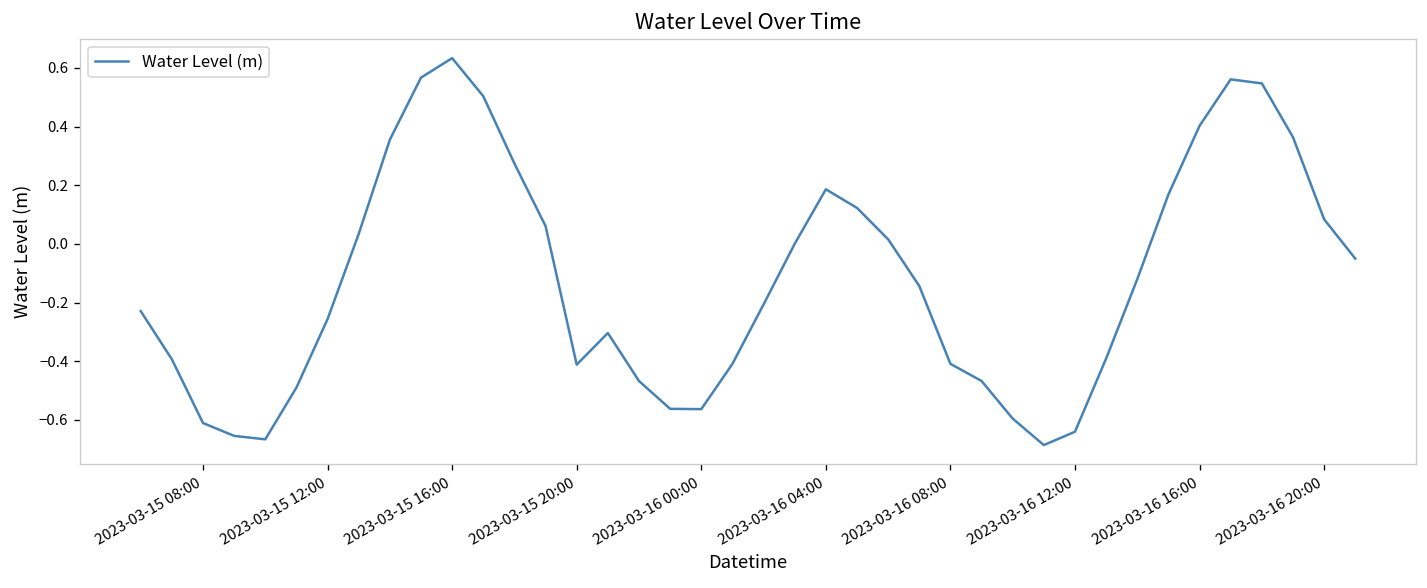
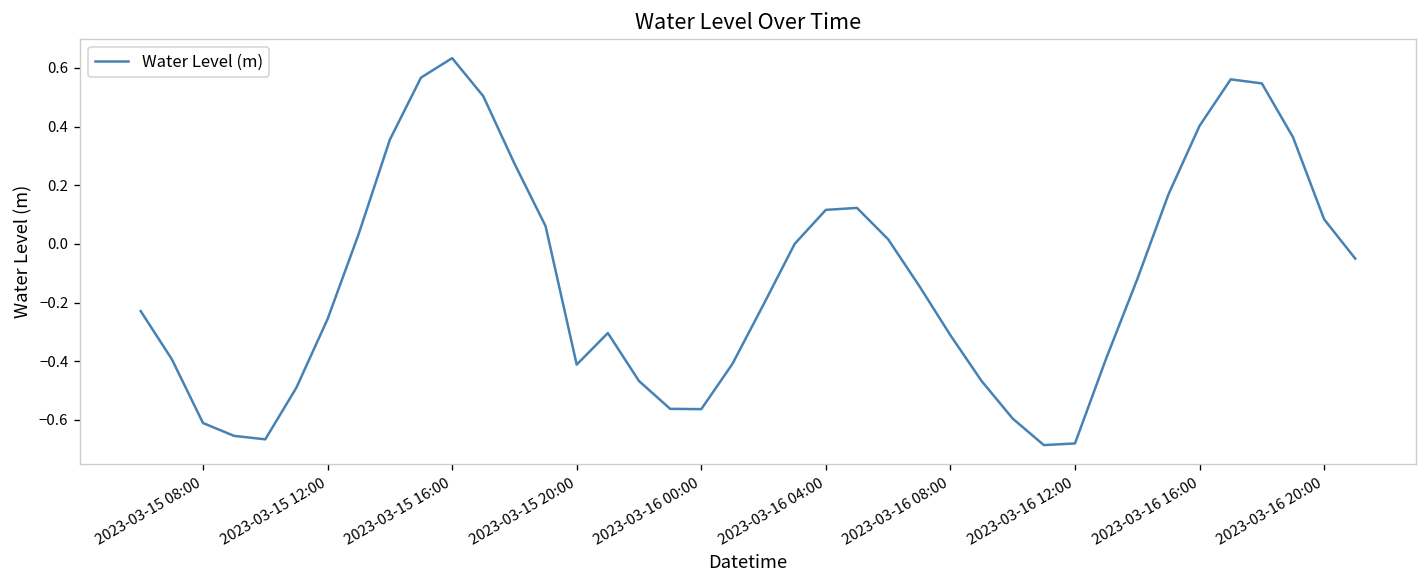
  {
    "2023-03-15 08:00": -0.61,
    "2023-03-15 12:00": -0.26,
    "2023-03-15 16:00": 0.63,
    "2023-03-15 20:00": -0.41,
    "2023-03-16 00:00": -0.56,
-   "2023-03-16 04:00": 0.19,
-   "2023-03-16 08:00": -0.41,
-   "2023-03-16 12:00": -0.64,
+   "2023-03-16 04:00": 0.12,
+   "2023-03-16 08:00": -0.31,
+   "2023-03-16 12:00": -0.68,
    "2023-03-16 16:00": 0.40,
    "2023-03-16 20:00": 0.08
  }
